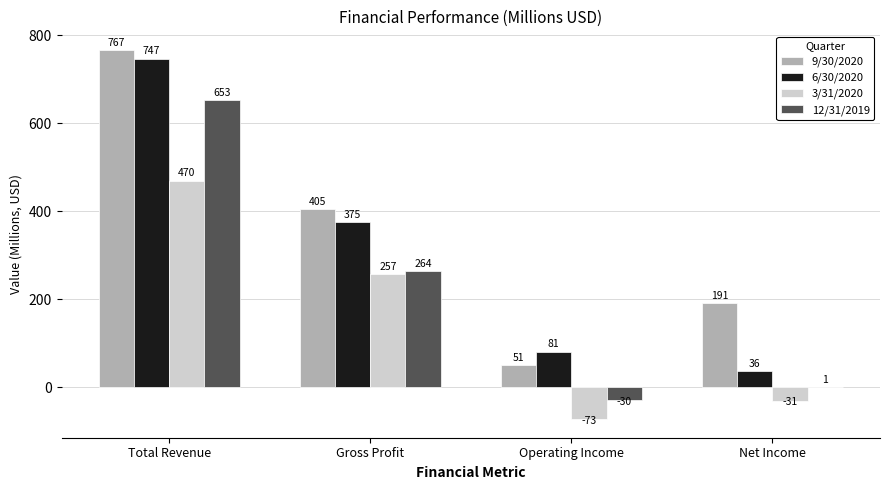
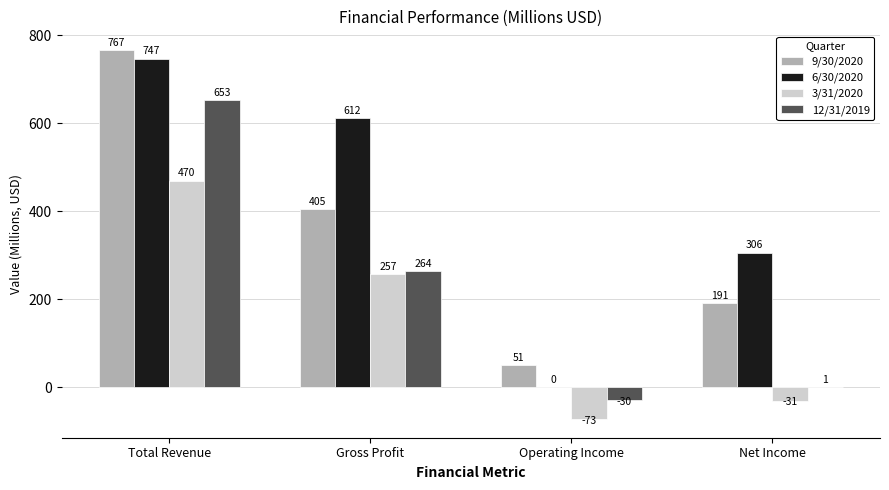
  {
    "6/30/2020": {
      "Total Revenue": 747,
-     "Gross Profit": 375,
-     "Operating Income": 81,
-     "Net Income": 36
+     "Gross Profit": 612,
+     "Operating Income": 0,
+     "Net Income": 306
    },
    "12/31/2019": {
      "Total Revenue": 653,
      "Gross Profit": 264,
      "Operating Income": -30,
      "Net Income": 1
    }
  }
